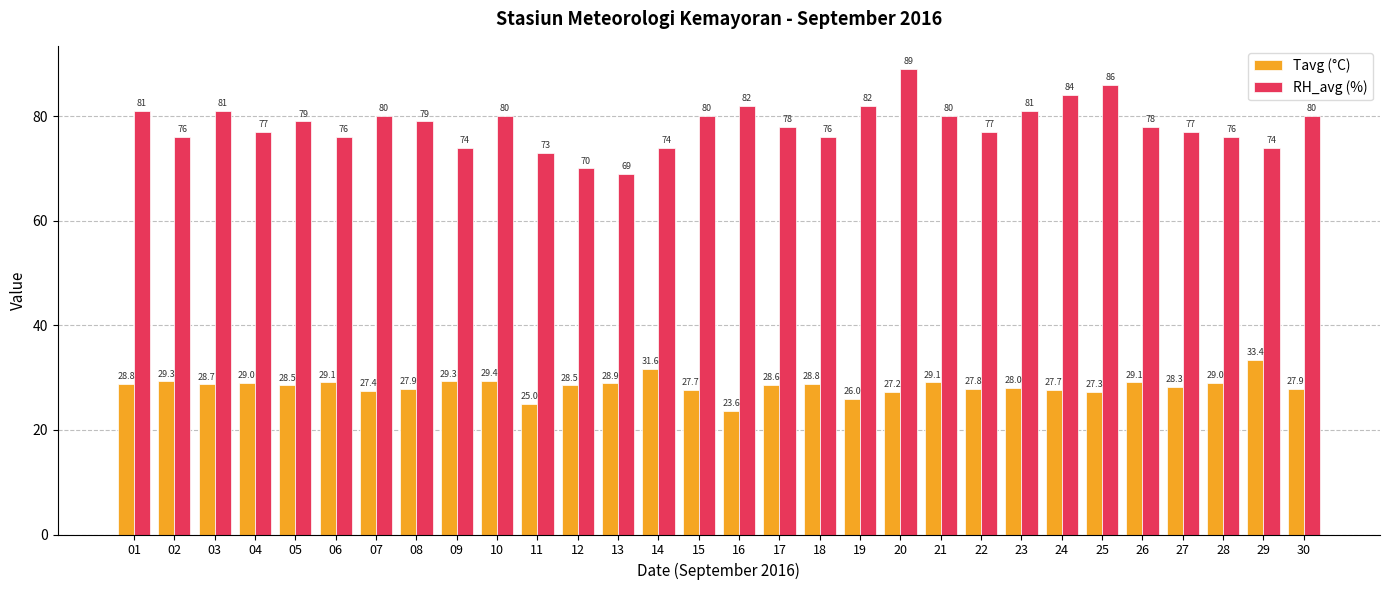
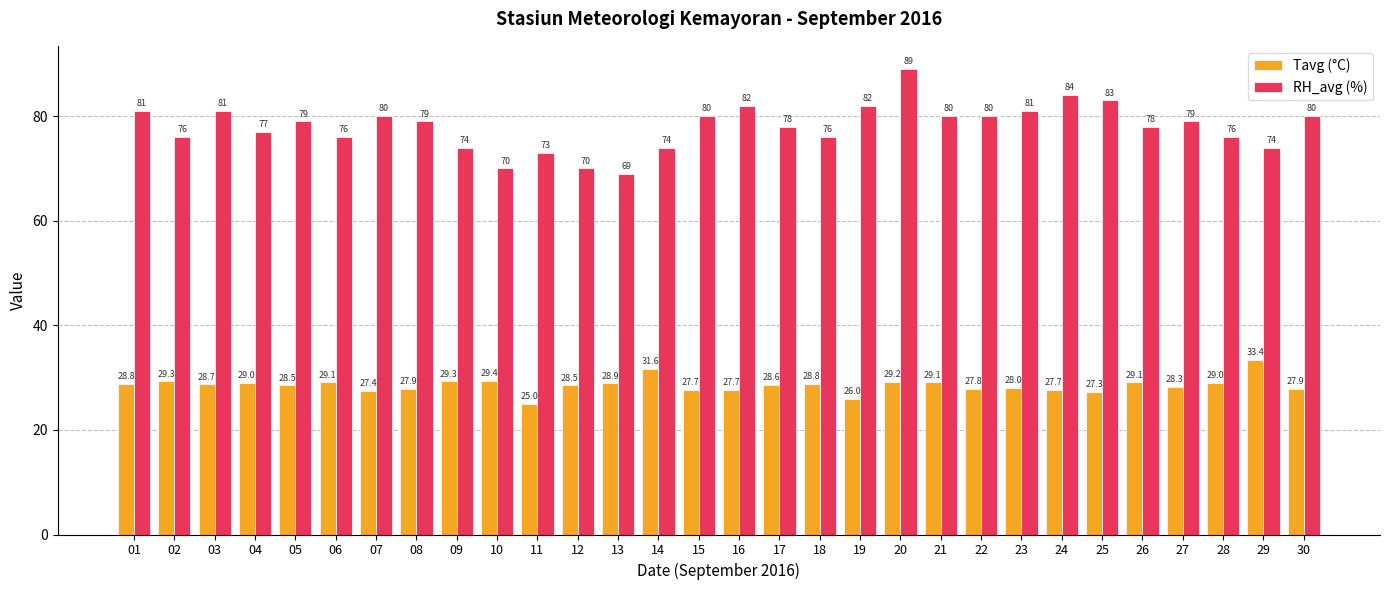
  {
    "Tavg (°C)": {
      "01": 28.8,
      "02": 29.3,
      "03": 28.7,
      "04": 29.0,
      "05": 28.5,
      "06": 29.1,
      "07": 27.4,
      "08": 27.9,
      "09": 29.3,
      "10": 29.4,
      "11": 25.0,
      "12": 28.5,
      "13": 28.9,
      "14": 31.6,
      "15": 27.7,
-     "16": 23.6,
+     "16": 27.7,
      "17": 28.6,
      "18": 28.8,
      "19": 26.0,
-     "20": 27.2,
+     "20": 29.2,
      "21": 29.1,
      "22": 27.8,
      "23": 28.0,
      "24": 27.7,
      "25": 27.3,
      "26": 29.1,
      "27": 28.3,
      "28": 29.0,
      "29": 33.4,
      "30": 27.9
    },
    "RH_avg (%)": {
      "01": 81,
      "02": 76,
      "03": 81,
      "04": 77,
      "05": 79,
      "06": 76,
      "07": 80,
      "08": 79,
      "09": 74,
-     "10": 80,
+     "10": 70,
      "11": 73,
      "12": 70,
      "13": 69,
      "14": 74,
      "15": 80,
      "16": 82,
      "17": 78,
      "18": 76,
      "19": 82,
      "20": 89,
      "21": 80,
-     "22": 77,
+     "22": 80,
      "23": 81,
      "24": 84,
-     "25": 86,
+     "25": 83,
      "26": 78,
-     "27": 77,
+     "27": 79,
      "28": 76,
      "29": 74,
      "30": 80
    }
  }
